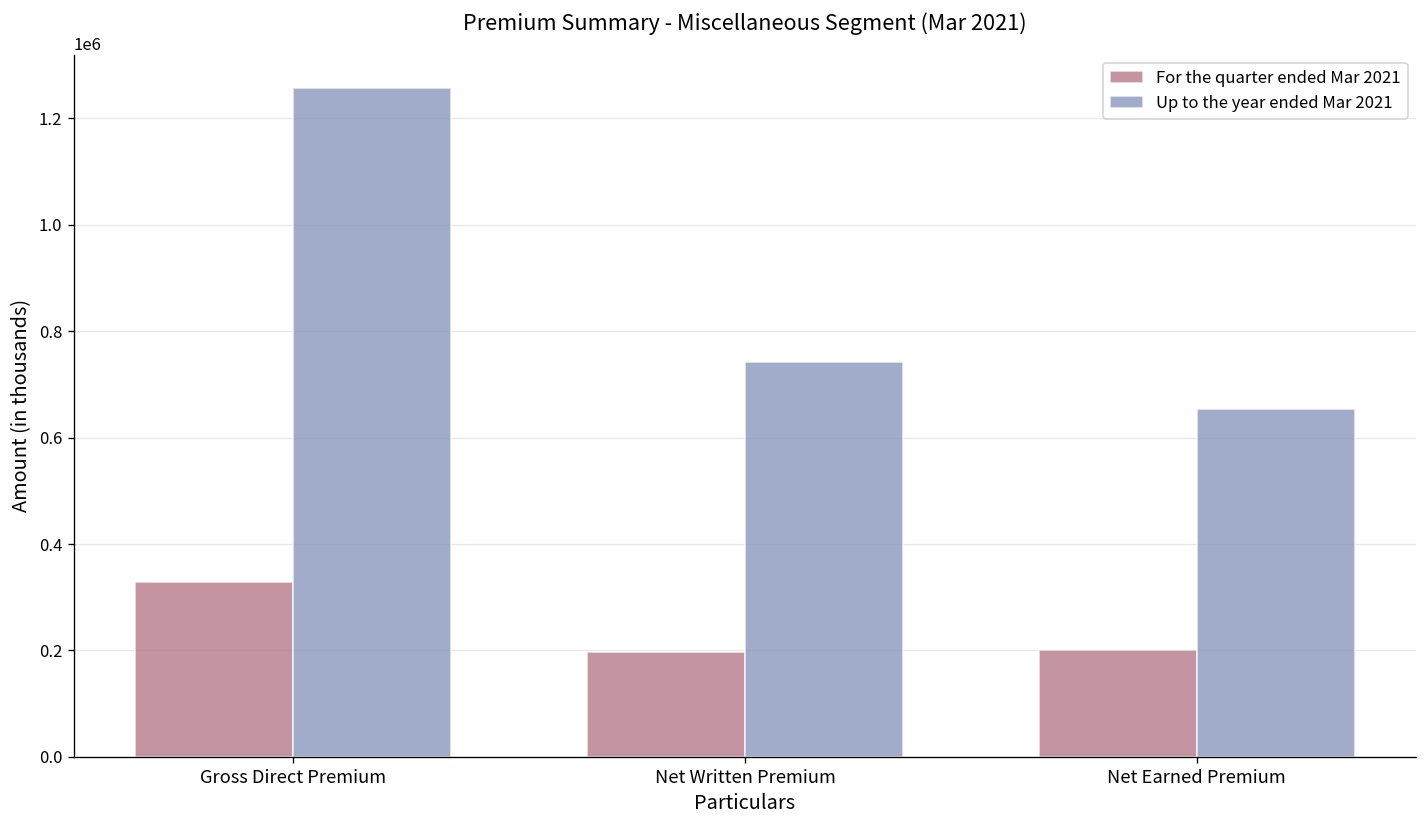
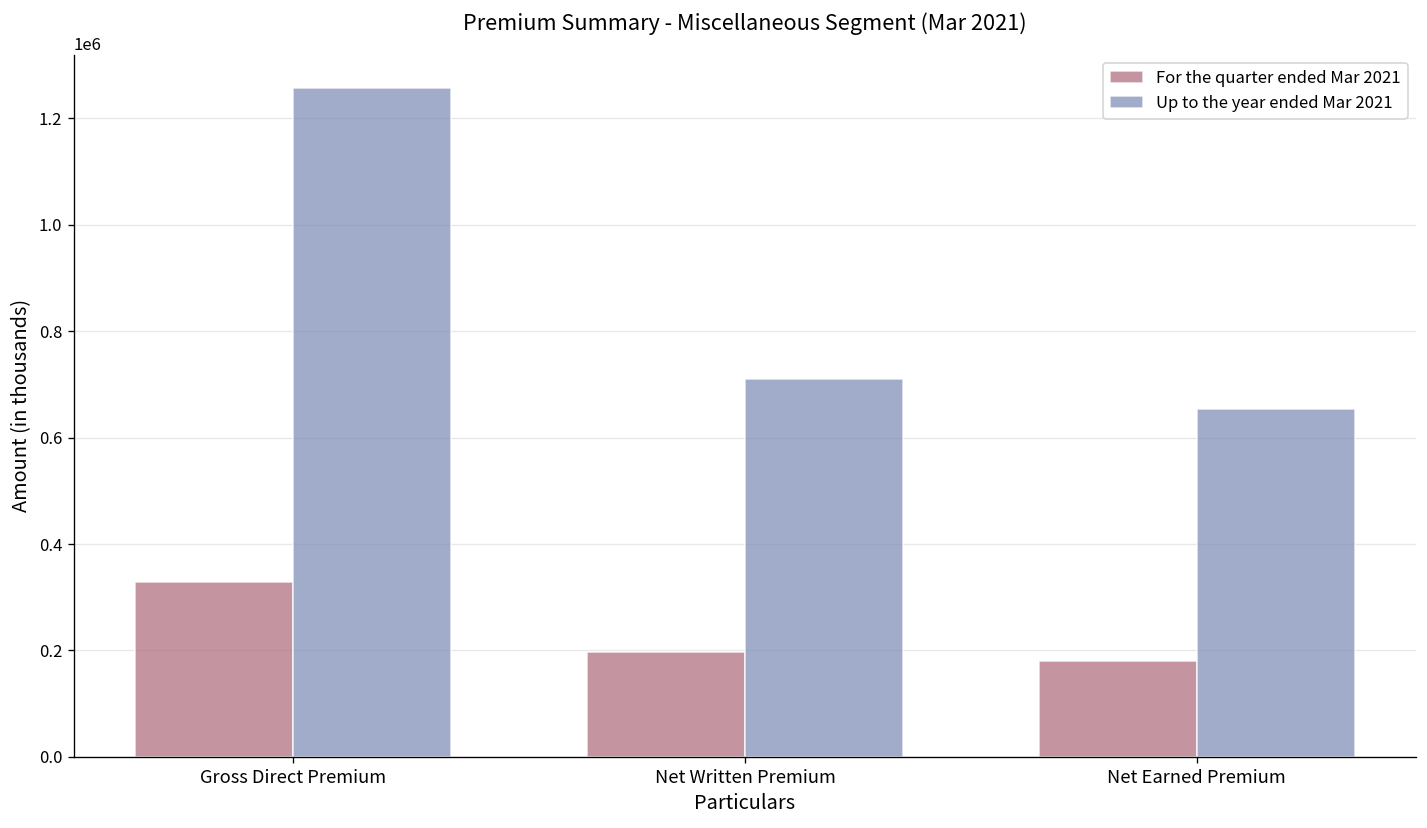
  {
    "For the quarter ended Mar 2021": {
      "Gross Direct Premium": 330000,
      "Net Written Premium": 200000,
-     "Net Earned Premium": 200000
+     "Net Earned Premium": 180000
    },
    "Up to the year ended Mar 2021": {
      "Gross Direct Premium": 1260000,
-     "Net Written Premium": 740000,
+     "Net Written Premium": 710000,
      "Net Earned Premium": 650000
    }
  }
